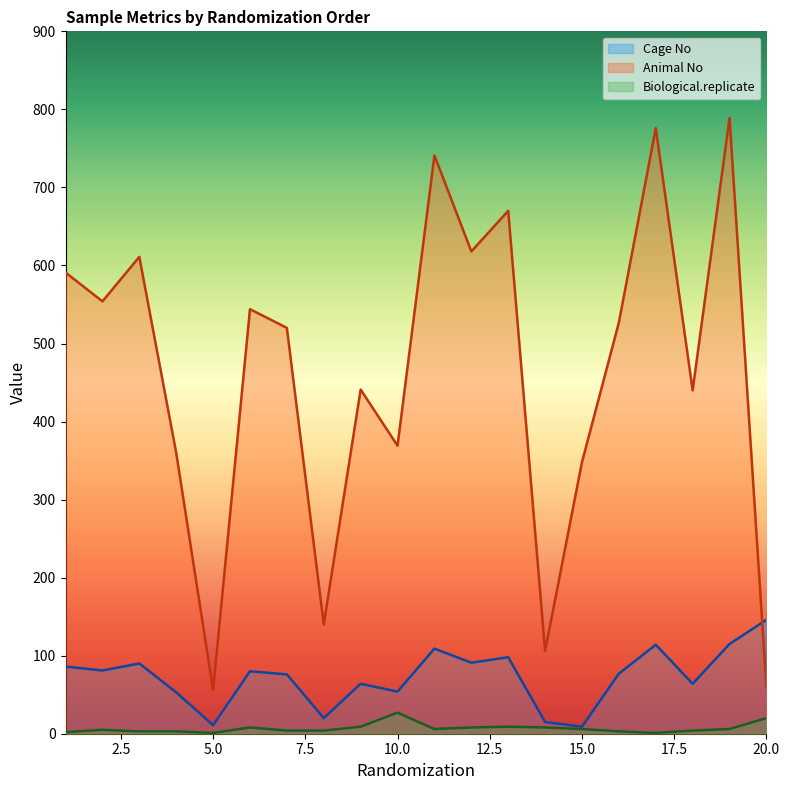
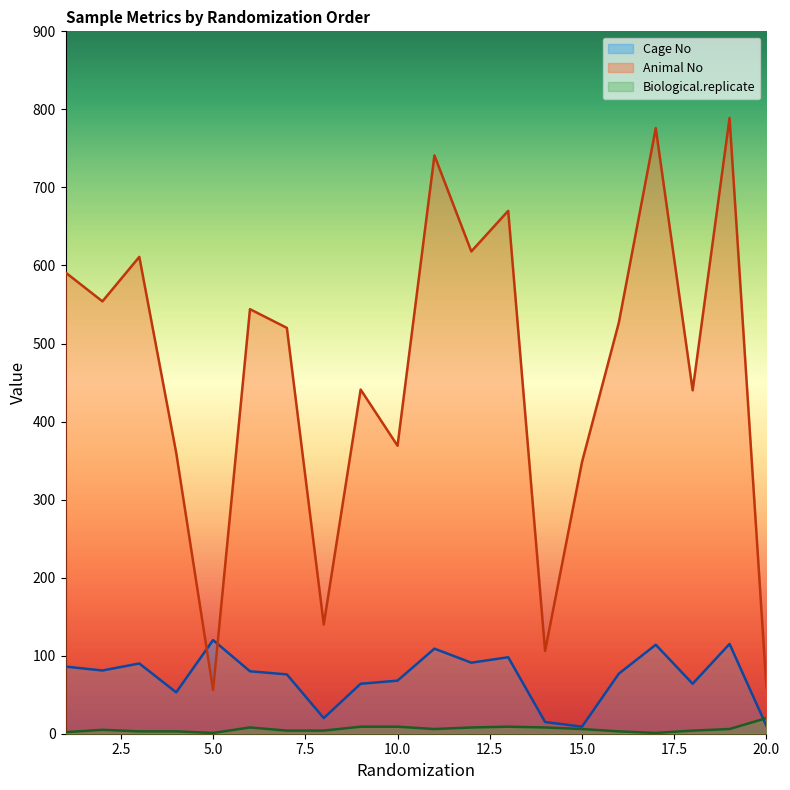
  {
    "Cage No": {
-     "5.0": 10,
-     "10.0": 50,
-     "20.0": 150
+     "5.0": 120,
+     "10.0": 70,
+     "20.0": 10
    },
    "Animal No": {
      "5.0": 60,
      "10.0": 370,
      "15.0": 350,
      "20.0": 60
    },
    "Biological.replicate": {
      "5.0": 0,
-     "10.0": 30,
+     "10.0": 10,
      "20.0": 20
    }
  }
